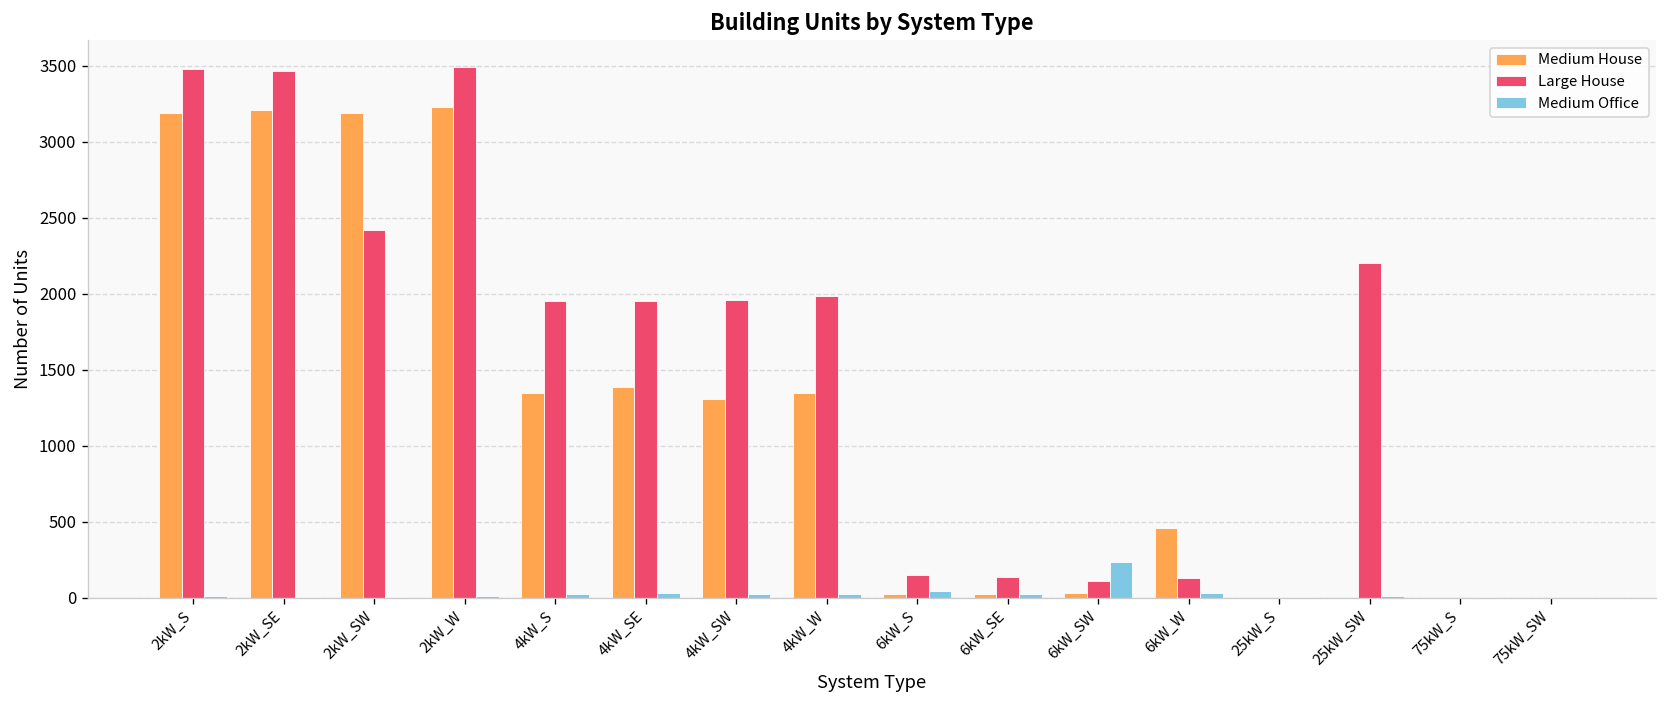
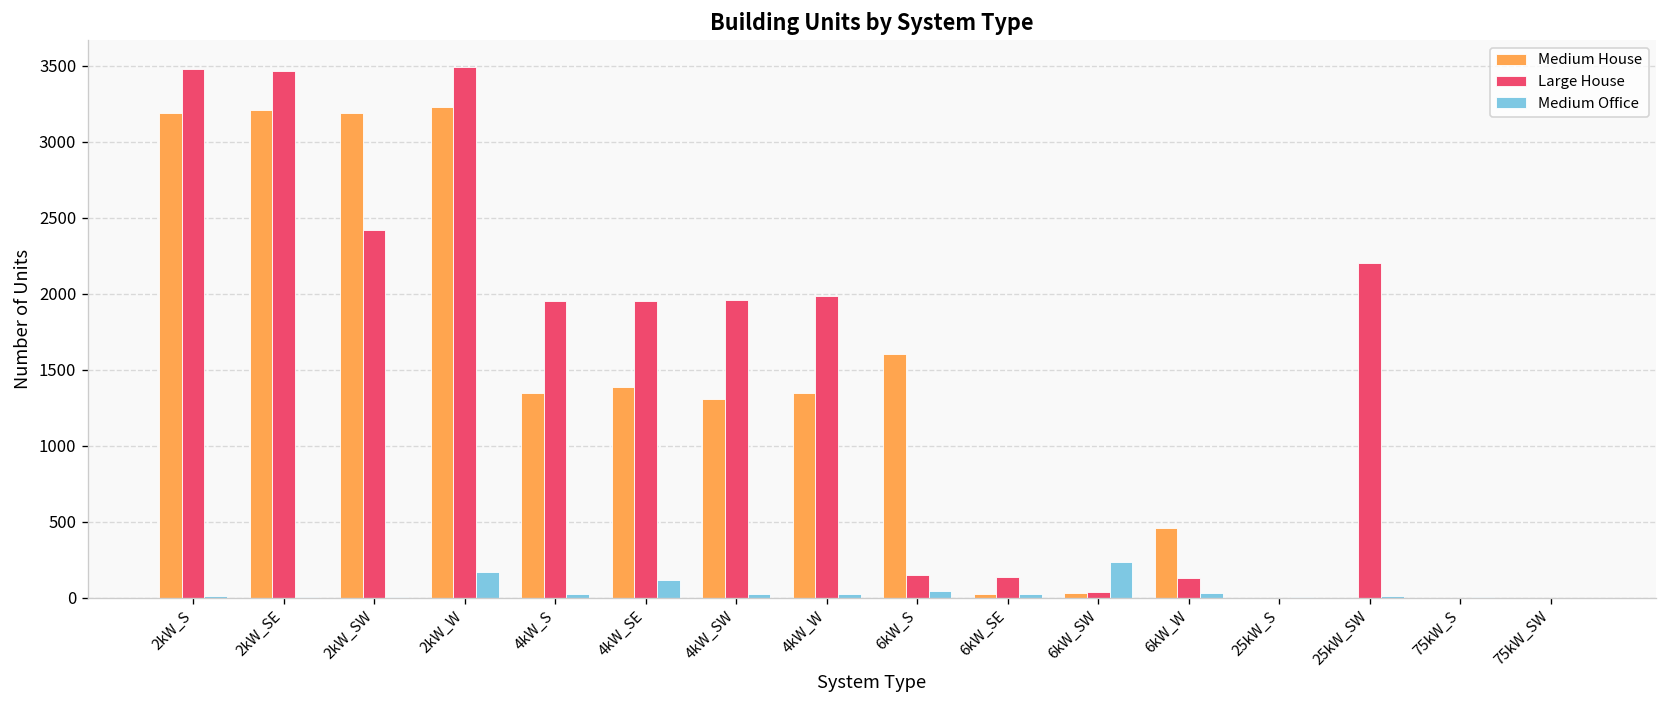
  {
    "Medium House": {
      "2kW_S": 3190,
      "2kW_SE": 3210,
      "2kW_SW": 3190,
      "2kW_W": 3230,
      "4kW_S": 1350,
      "4kW_SE": 1380,
      "4kW_SW": 1310,
      "4kW_W": 1350,
-     "6kW_S": 30,
+     "6kW_S": 1600,
      "6kW_SE": 20,
      "6kW_SW": 30,
      "6kW_W": 460,
      "25kW_S": 0,
      "25kW_SW": 0,
      "75kW_S": 0,
      "75kW_SW": 0
    },
    "Large House": {
      "2kW_S": 3480,
      "2kW_SE": 3470,
      "2kW_SW": 2420,
      "2kW_W": 3500,
      "4kW_S": 1950,
      "4kW_SE": 1950,
      "4kW_SW": 1960,
      "4kW_W": 1990,
      "6kW_S": 150,
      "6kW_SE": 140,
-     "6kW_SW": 110,
+     "6kW_SW": 40,
      "6kW_W": 130,
      "25kW_S": 0,
      "25kW_SW": 2200,
      "75kW_S": 0,
      "75kW_SW": 0
    },
    "Medium Office": {
-     "2kW_W": 10,
+     "2kW_W": 170,
      "4kW_S": 20,
-     "4kW_SE": 30,
+     "4kW_SE": 110,
      "4kW_SW": 20,
      "4kW_W": 20,
      "6kW_S": 50,
      "6kW_SE": 30,
      "6kW_SW": 240,
      "6kW_W": 30,
      "75kW_SW": 0
    }
  }
